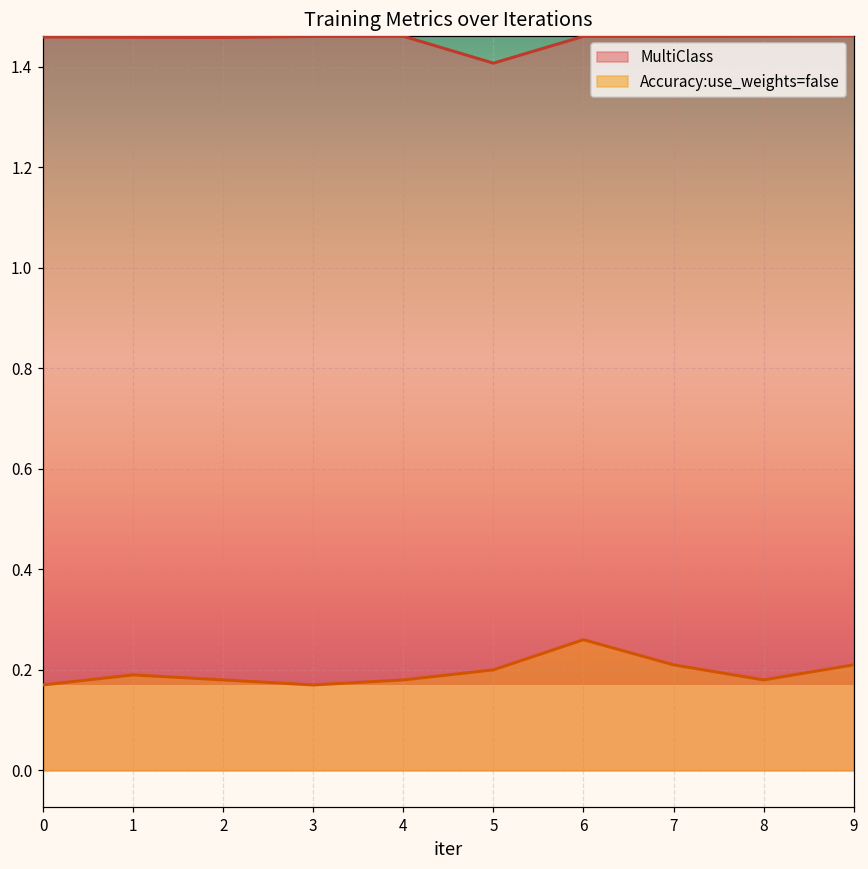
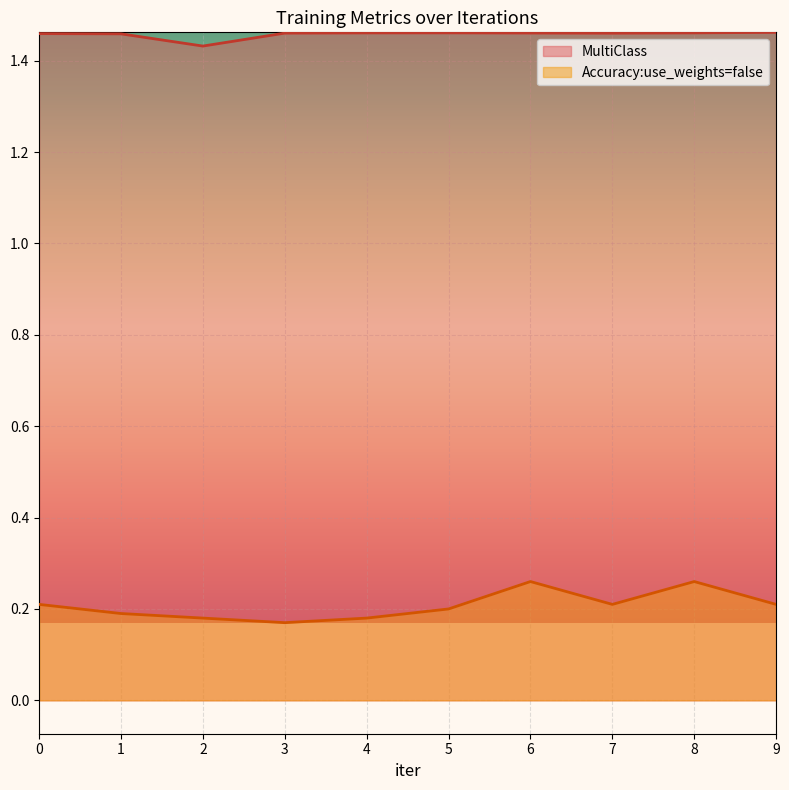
  {
    "MultiClass": {
      "0": 1.46,
      "1": 1.46,
-     "2": 1.46,
+     "2": 1.43,
      "3": 1.46,
      "4": 1.46,
-     "5": 1.41,
+     "5": 1.46,
      "6": 1.46,
      "7": 1.46,
      "8": 1.46,
      "9": 1.46
    },
    "Accuracy:use_weights=false": {
-     "0": 0.17,
+     "0": 0.21,
      "1": 0.19,
      "2": 0.18,
      "3": 0.17,
      "4": 0.18,
      "5": 0.20,
      "6": 0.26,
      "7": 0.21,
-     "8": 0.18,
+     "8": 0.26,
      "9": 0.21
    }
  }
